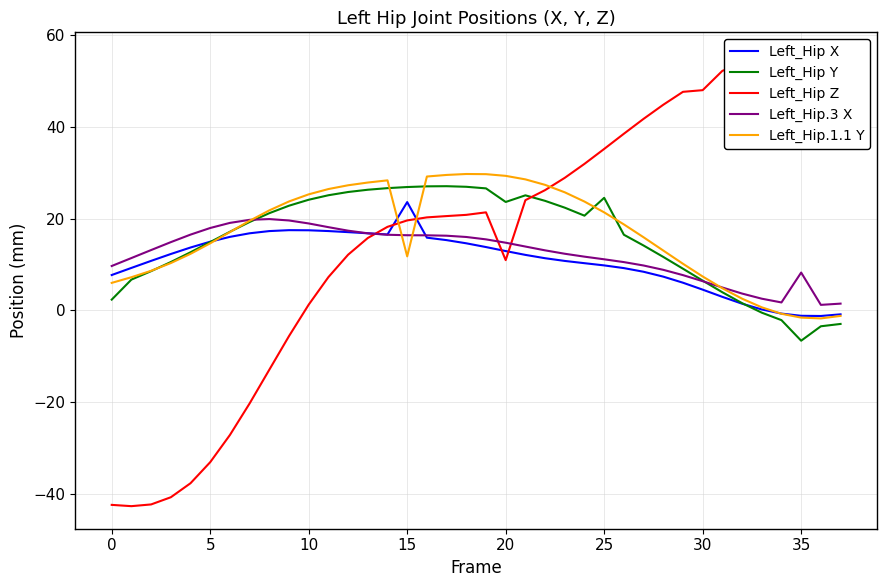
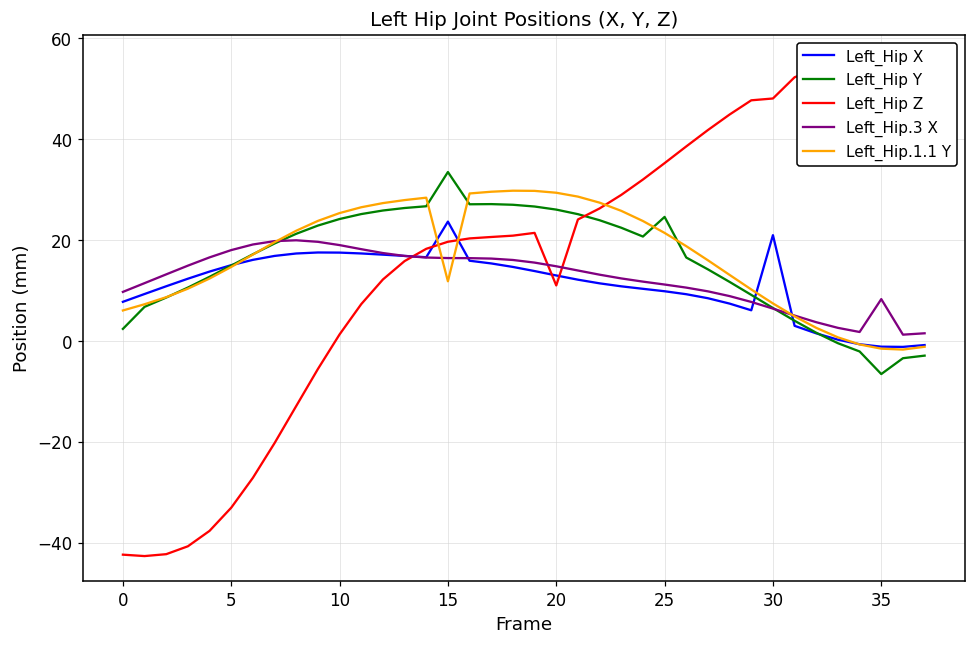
  {
    "Left_Hip X": {
      "0": 8,
      "10": 17,
      "15": 24,
      "20": 13,
      "25": 10,
-     "30": 5
+     "30": 21
    },
    "Left_Hip Y": {
      "0": 2,
      "10": 24,
-     "15": 27,
-     "20": 24,
+     "15": 33,
+     "20": 26,
      "25": 25,
      "35": -7
    },
    "Left_Hip Z": {
      "0": -42,
      "5": -33,
      "10": 1,
      "15": 20,
      "20": 11,
      "25": 35,
      "30": 48
    },
    "Left_Hip.3 X": {
      "0": 10,
      "5": 18,
      "10": 19,
      "15": 16,
      "20": 15,
      "25": 11,
      "35": 8
    },
    "Left_Hip.1.1 Y": {
      "0": 6,
      "10": 25,
      "15": 12,
      "20": 29,
      "25": 21,
      "30": 7
    }
  }
